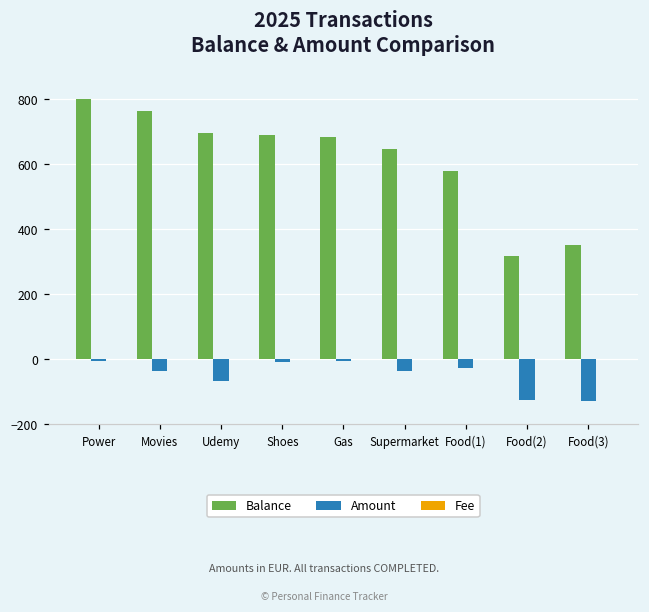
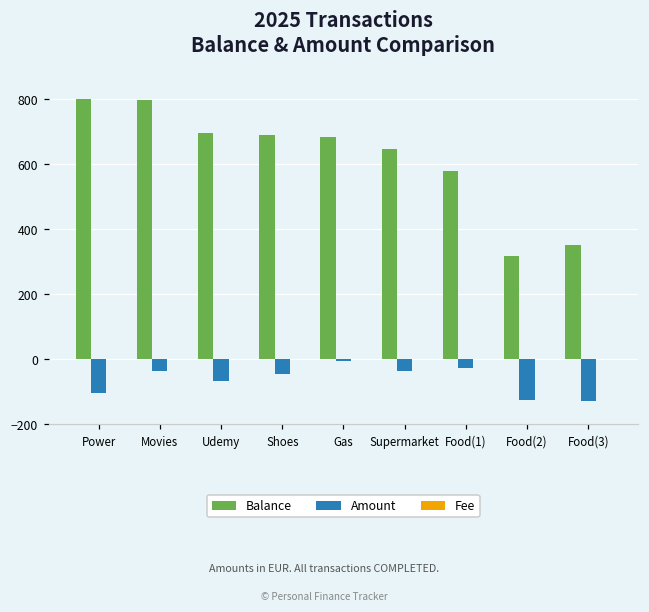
  {
    "Balance": {
      "Power": 800,
-     "Movies": 760,
+     "Movies": 800,
      "Udemy": 700,
      "Shoes": 690,
      "Gas": 680,
      "Supermarket": 650,
      "Food(1)": 580,
      "Food(2)": 320,
      "Food(3)": 350
    },
    "Amount": {
-     "Power": 0,
+     "Power": -110,
      "Movies": -40,
      "Udemy": -70,
-     "Shoes": -10,
+     "Shoes": -50,
      "Supermarket": -40,
      "Food(1)": -30,
      "Food(2)": -130,
      "Food(3)": -130
    },
    "Fee": {
      "Power": 0,
      "Movies": 0,
      "Udemy": 0,
      "Shoes": 0,
      "Gas": 0,
      "Supermarket": 0,
      "Food(1)": 0,
      "Food(2)": 0,
      "Food(3)": 0
    }
  }
